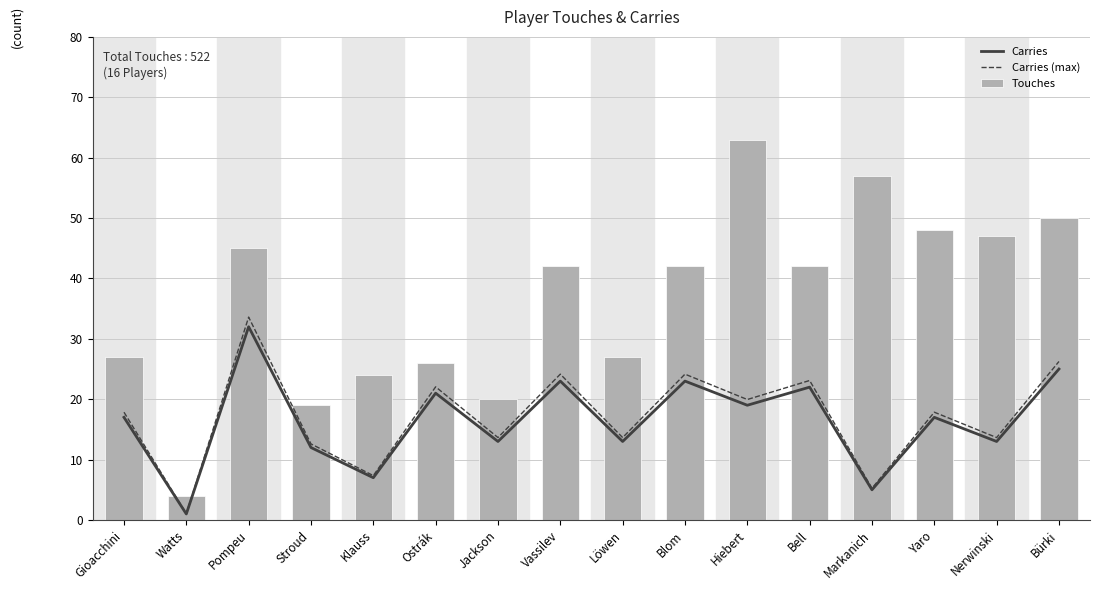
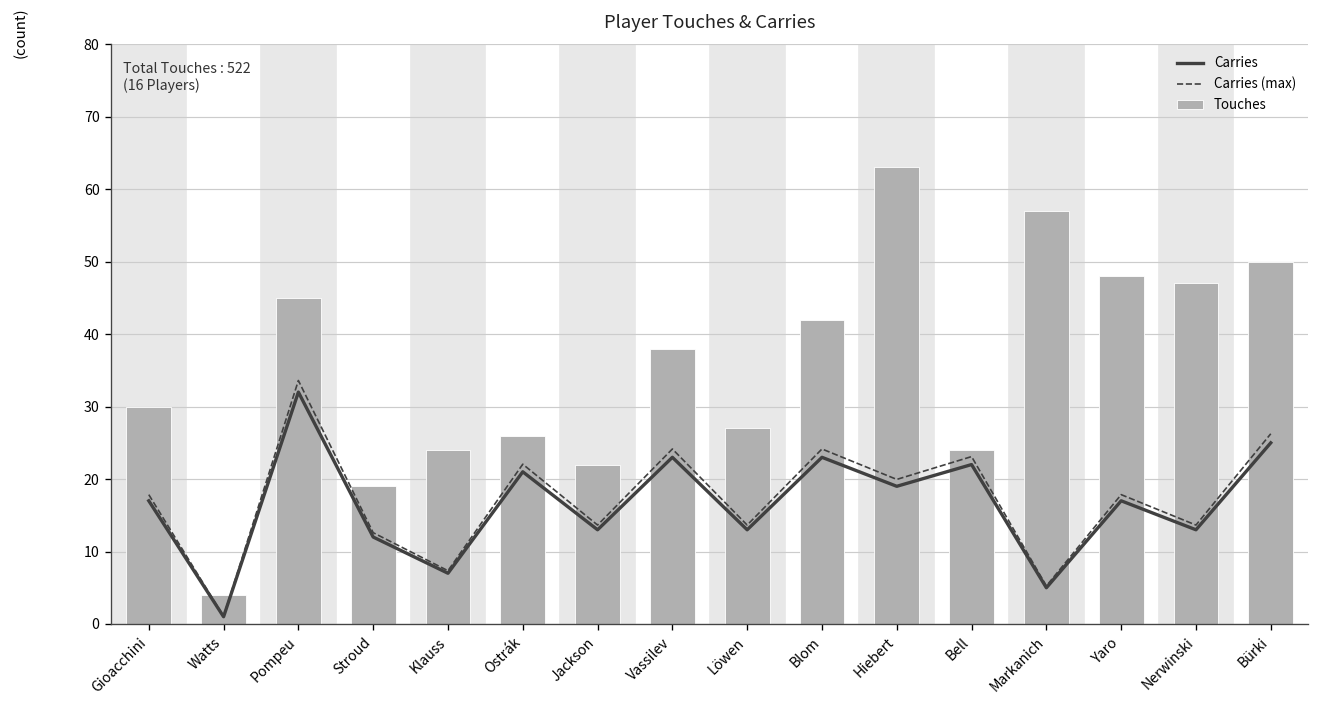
  {
    "Touches": {
-     "Gioacchini": 27,
+     "Gioacchini": 30,
      "Watts": 4,
      "Pompeu": 45,
      "Stroud": 19,
      "Klauss": 24,
      "Ostrák": 26,
-     "Jackson": 20,
-     "Vassilev": 42,
+     "Jackson": 22,
+     "Vassilev": 38,
      "Löwen": 27,
      "Blom": 42,
      "Hiebert": 63,
-     "Bell": 42,
+     "Bell": 24,
      "Markanich": 57,
      "Yaro": 48,
      "Nerwinski": 47,
      "Bürki": 50
    }
  }
